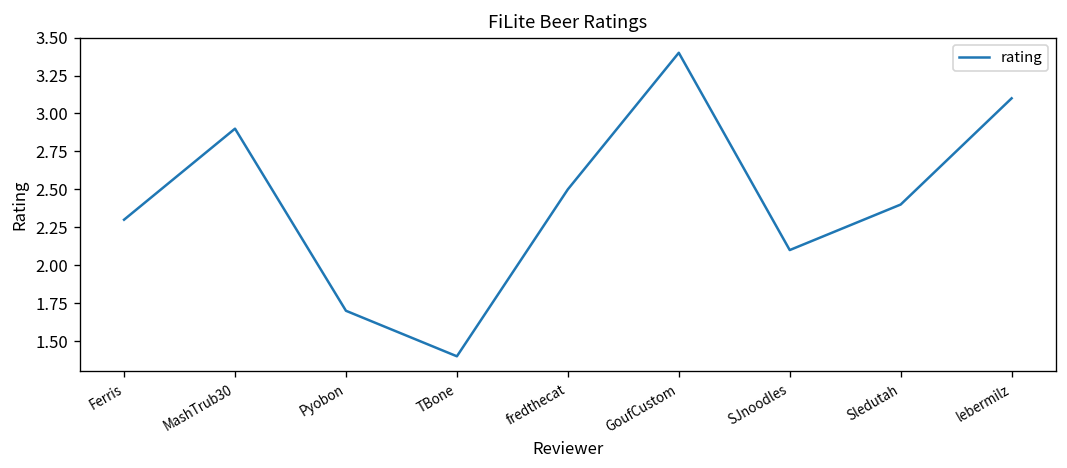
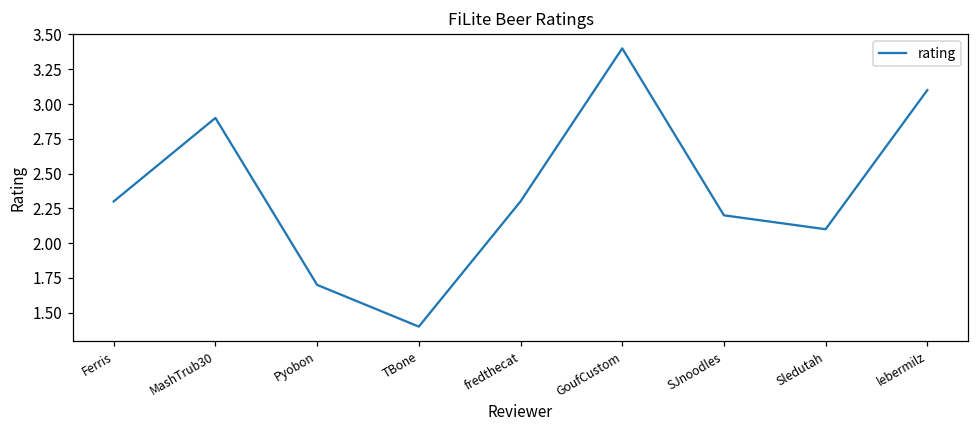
  {
    "Ferris": 2.3,
    "MashTrub30": 2.9,
    "Pyobon": 1.7,
    "TBone": 1.4,
-   "fredthecat": 2.5,
+   "fredthecat": 2.3,
    "GoufCustom": 3.4,
-   "SJnoodles": 2.1,
-   "Sledutah": 2.4,
+   "SJnoodles": 2.2,
+   "Sledutah": 2.1,
    "lebermilz": 3.1
  }
